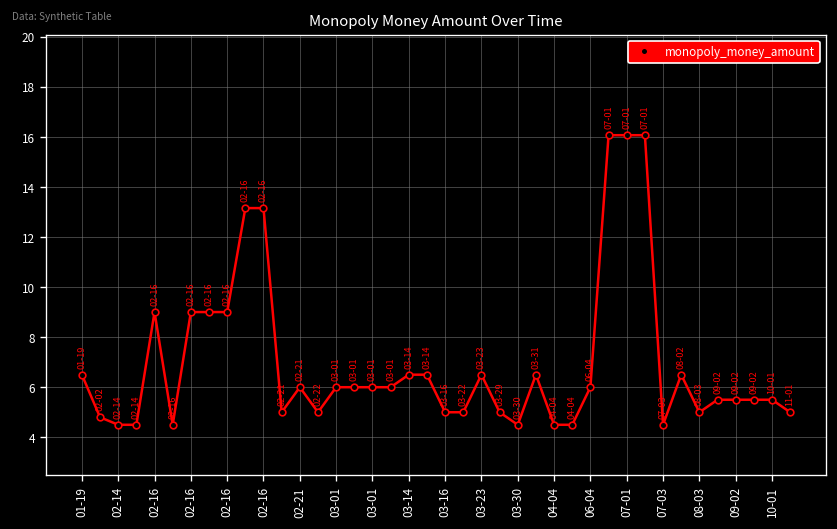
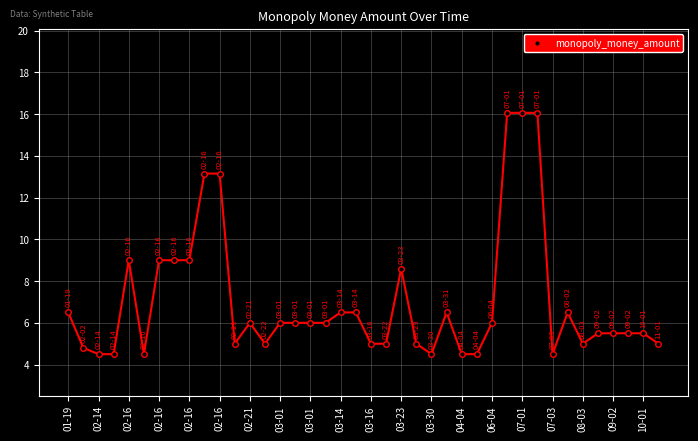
  {
-   "03-23": 6.5
+   "03-23": 8.6
  }
